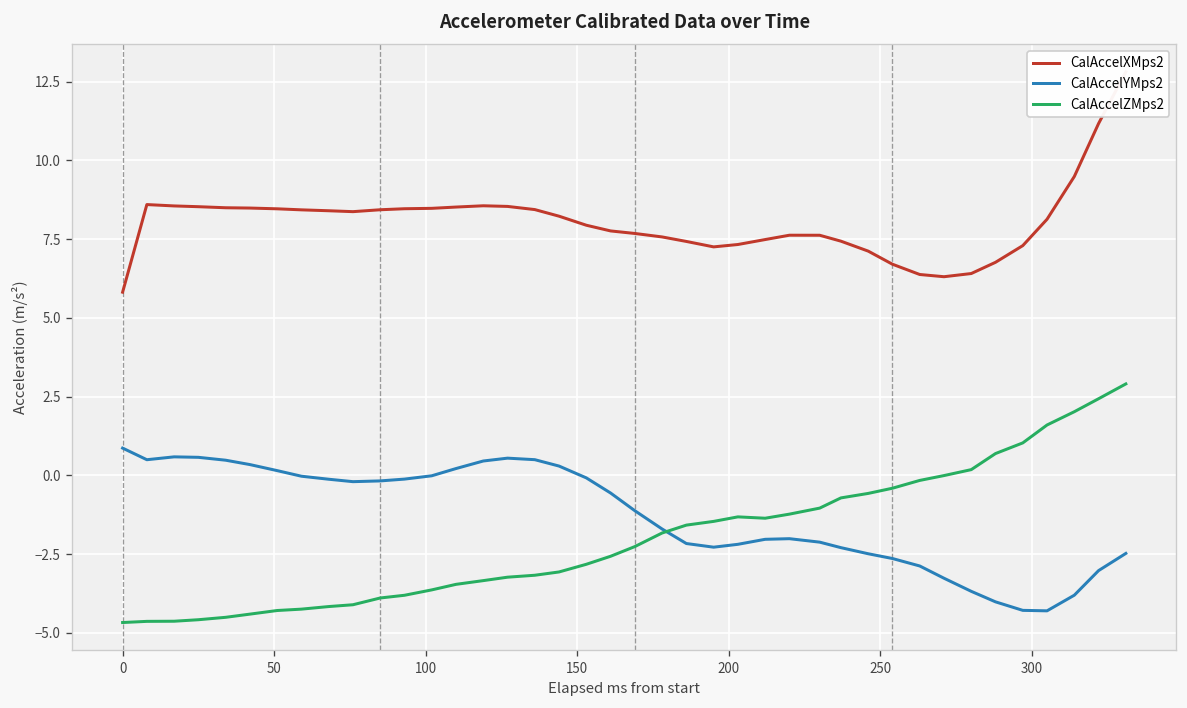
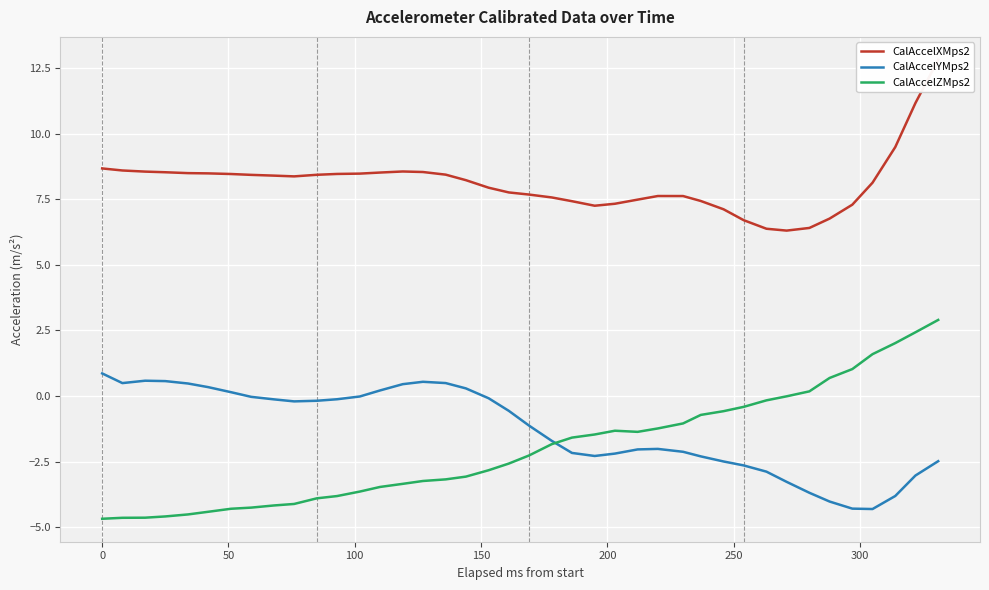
  {
    "CalAccelXMps2": {
-     "0": 5.8
+     "0": 8.7
    },
    "CalAccelYMps2": {
      "0": 0.9
    },
    "CalAccelZMps2": {
      "0": -4.7
    }
  }
